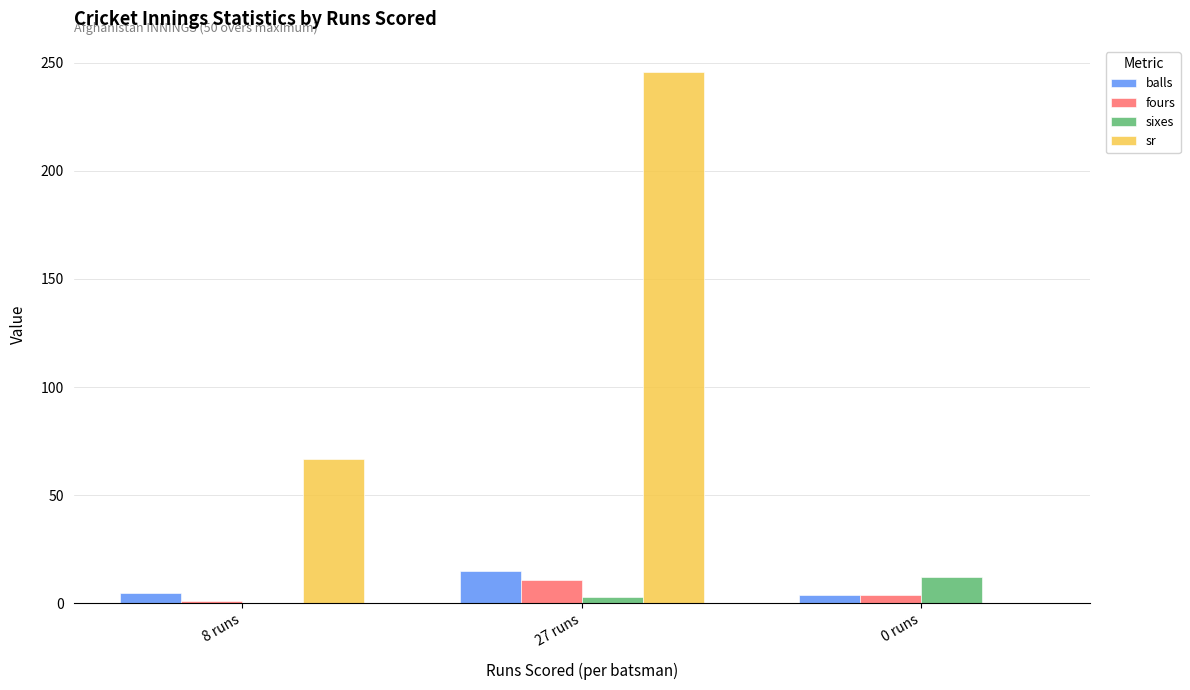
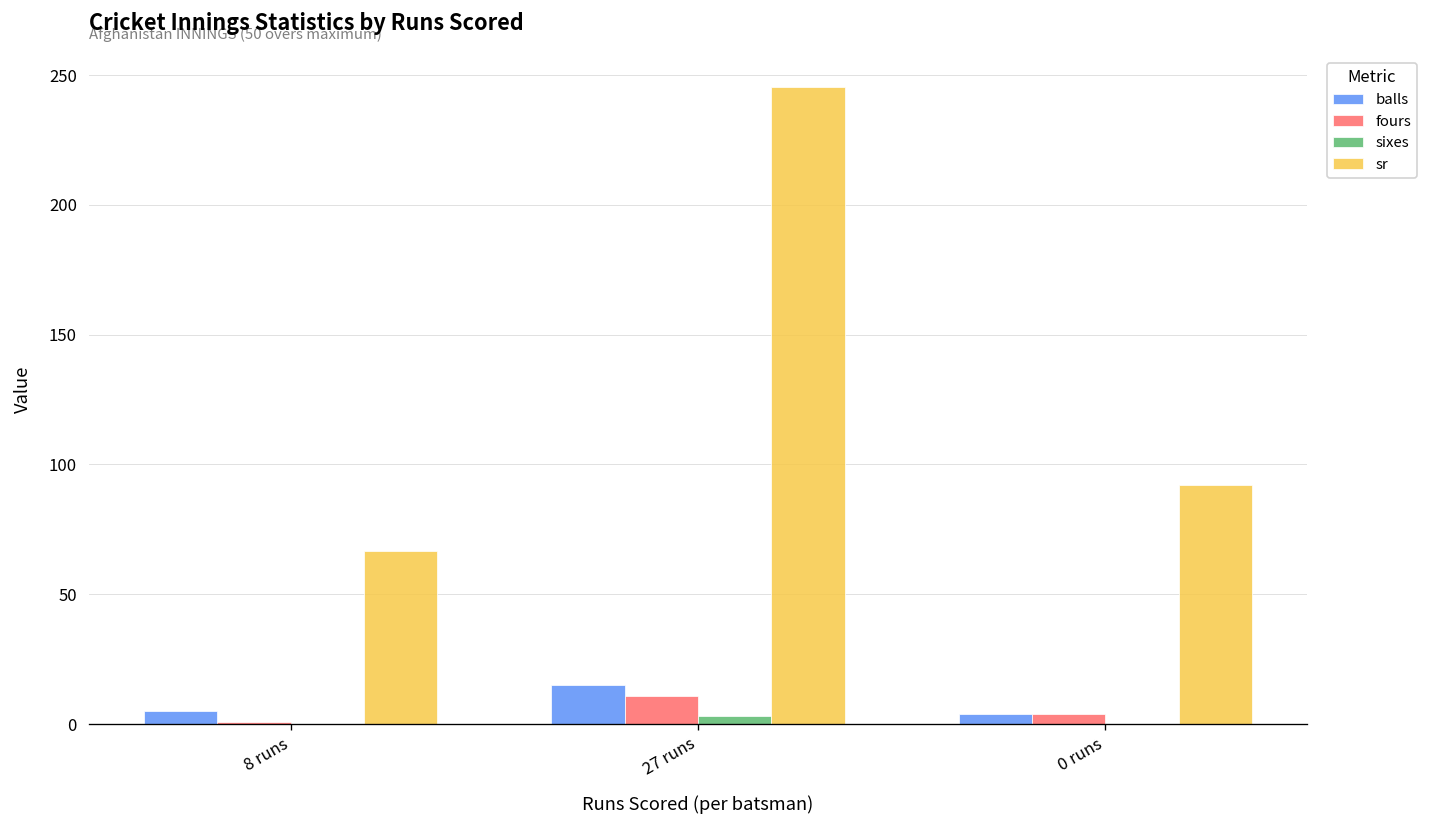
  {
    "balls": {
      "8 runs": 5,
      "27 runs": 15,
      "0 runs": 4
    },
    "fours": {
      "27 runs": 11,
      "0 runs": 4
    },
    "sixes": {
      "8 runs": 0,
      "27 runs": 3,
-     "0 runs": 12
+     "0 runs": 0
    },
    "sr": {
      "8 runs": 67,
      "27 runs": 245,
-     "0 runs": 0
+     "0 runs": 92
    }
  }
